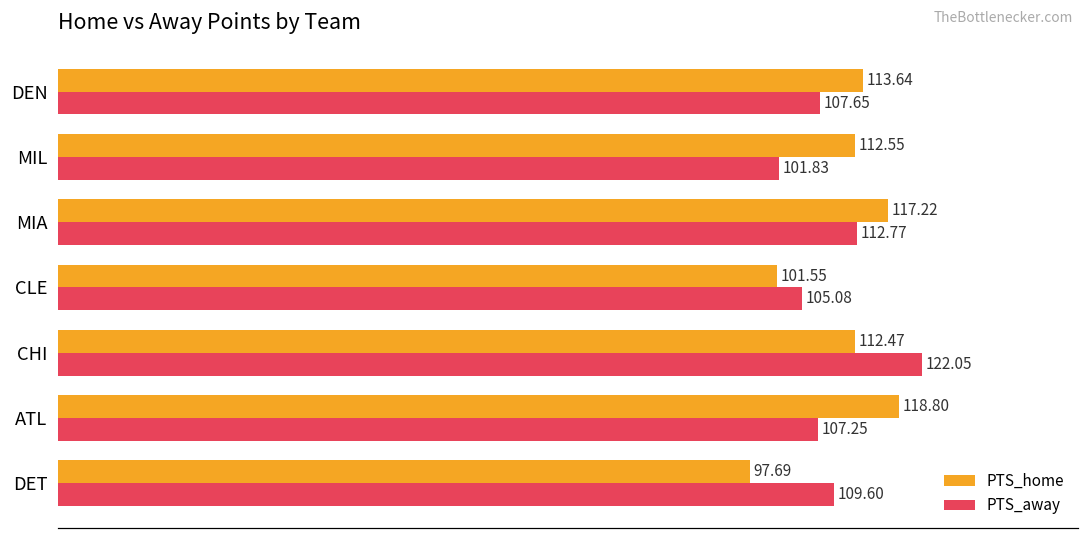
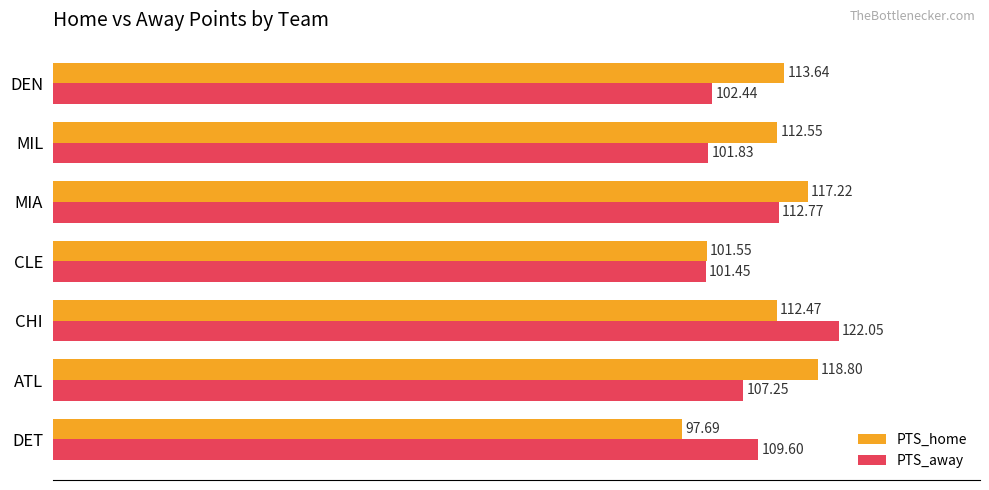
  {
    "PTS_home": {
      "DEN": 113.64,
      "MIL": 112.55,
      "MIA": 117.22,
      "CLE": 101.55,
      "CHI": 112.47,
      "ATL": 118.80,
      "DET": 97.69
    },
    "PTS_away": {
-     "DEN": 107.65,
+     "DEN": 102.44,
      "MIL": 101.83,
      "MIA": 112.77,
-     "CLE": 105.08,
+     "CLE": 101.45,
      "CHI": 122.05,
      "ATL": 107.25,
      "DET": 109.60
    }
  }
